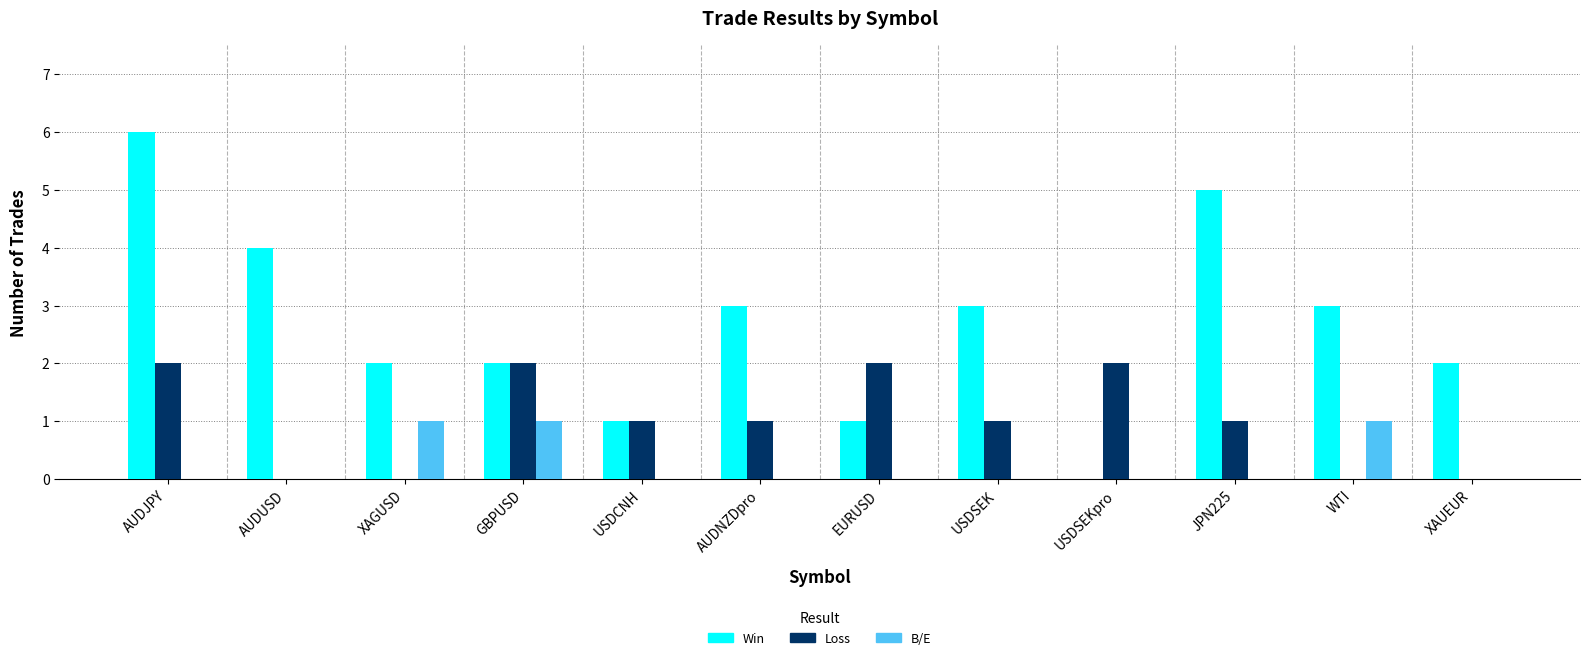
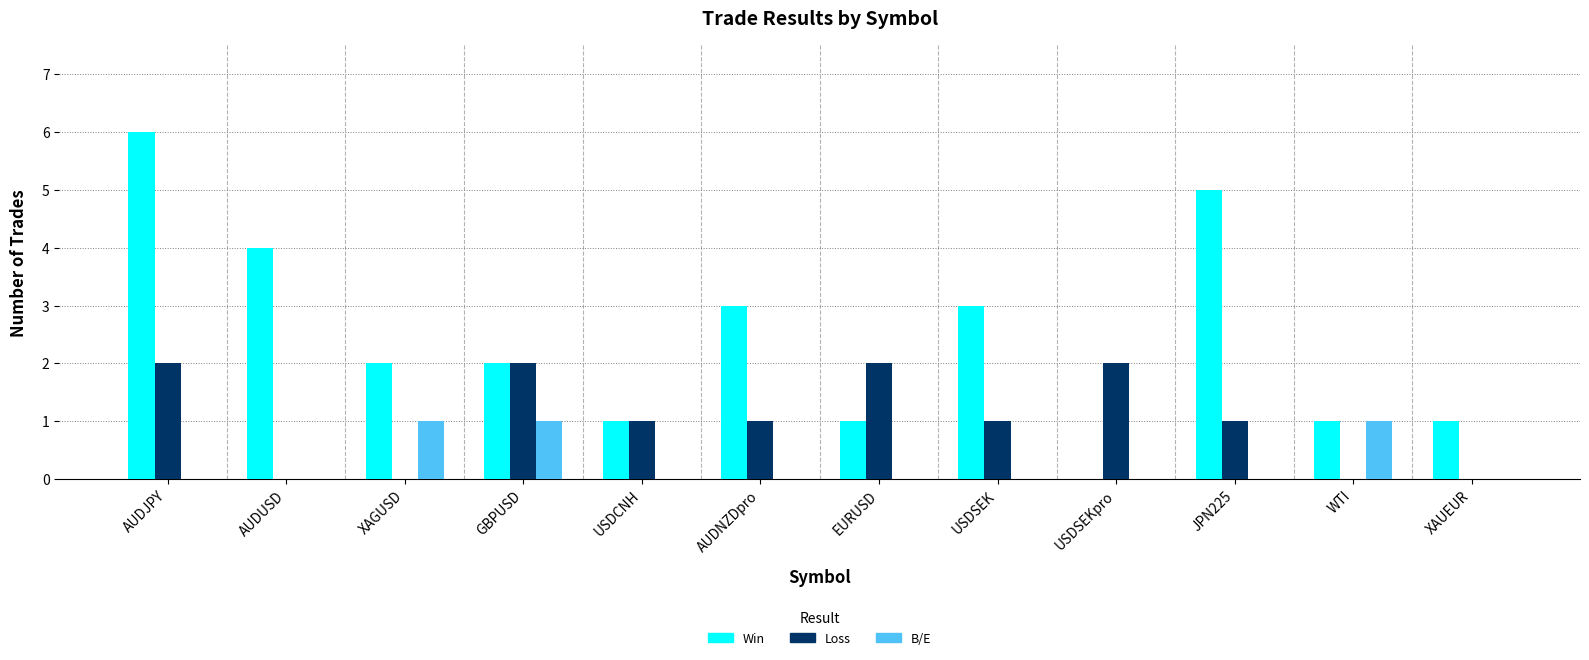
  {
    "Win": {
      "AUDJPY": 6,
      "AUDUSD": 4,
      "XAGUSD": 2,
      "GBPUSD": 2,
      "USDCNH": 1,
      "AUDNZDpro": 3,
      "EURUSD": 1,
      "USDSEK": 3,
      "USDSEKpro": 0,
      "JPN225": 5,
-     "WTI": 3,
-     "XAUEUR": 2
+     "WTI": 1,
+     "XAUEUR": 1
    },
    "Loss": {
      "AUDJPY": 2,
      "AUDUSD": 0,
      "XAGUSD": 0,
      "GBPUSD": 2,
      "USDCNH": 1,
      "AUDNZDpro": 1,
      "EURUSD": 2,
      "USDSEK": 1,
      "USDSEKpro": 2,
      "JPN225": 1,
      "WTI": 0,
      "XAUEUR": 0
    },
    "B/E": {
      "AUDJPY": 0,
      "AUDUSD": 0,
      "XAGUSD": 1,
      "GBPUSD": 1,
      "USDCNH": 0,
      "AUDNZDpro": 0,
      "EURUSD": 0,
      "USDSEK": 0,
      "USDSEKpro": 0,
      "JPN225": 0,
      "WTI": 1,
      "XAUEUR": 0
    }
  }
